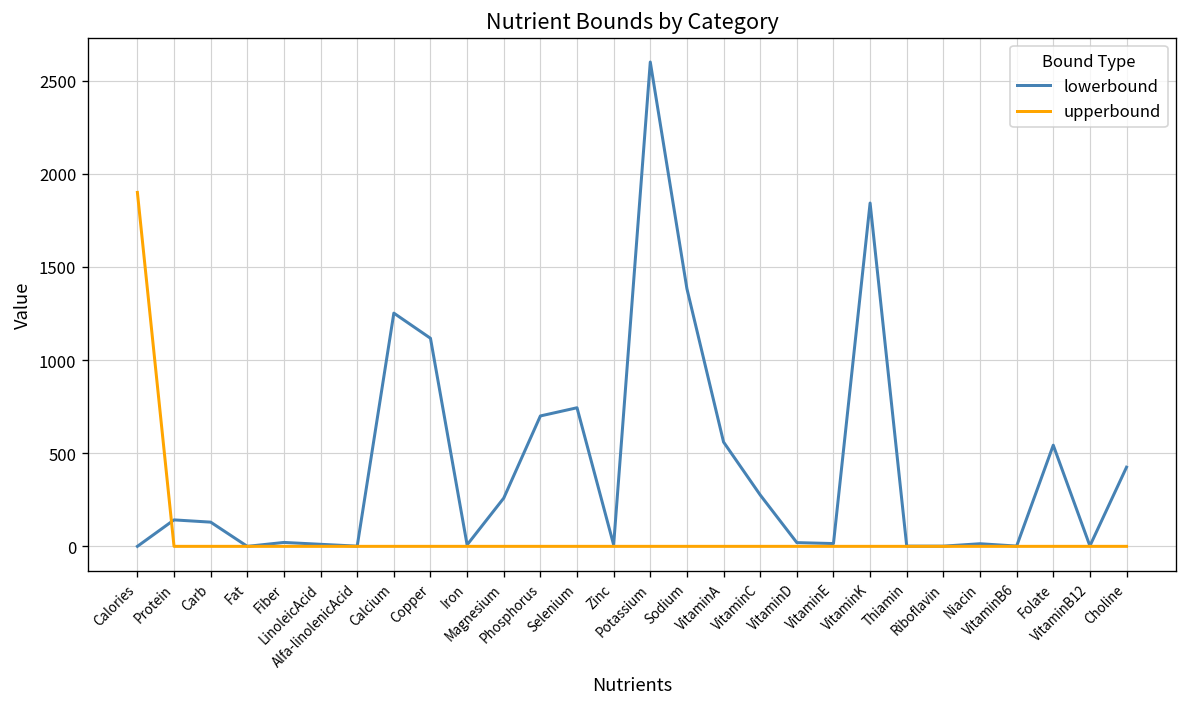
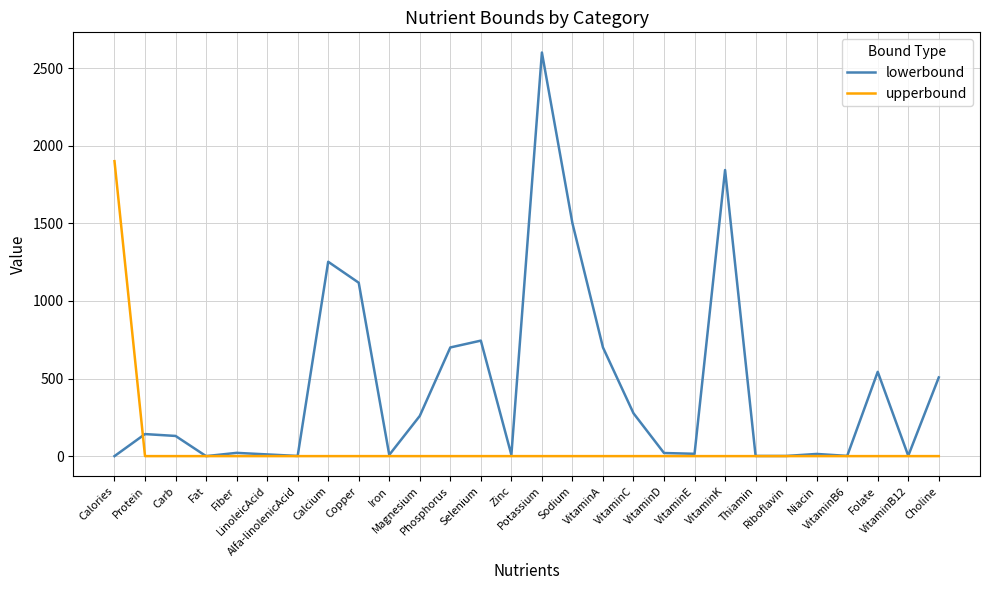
  {
    "lowerbound": {
      "Calories": 0,
      "Protein": 140,
      "Carb": 130,
      "Fiber": 20,
      "Calcium": 1250,
      "Copper": 1120,
      "Magnesium": 260,
      "Phosphorus": 700,
      "Selenium": 740,
      "Potassium": 2600,
-     "Sodium": 1380,
-     "VitaminA": 560,
+     "Sodium": 1500,
+     "VitaminA": 700,
      "VitaminC": 280,
      "VitaminD": 20,
      "VitaminK": 1840,
      "Folate": 540,
-     "Choline": 430
+     "Choline": 510
    },
    "upperbound": {
      "Calories": 1900,
      "Protein": 0,
      "Carb": 0,
      "Fiber": 0,
      "Calcium": 0,
      "Copper": 0,
      "Magnesium": 0,
      "Phosphorus": 0,
      "Selenium": 0,
      "Potassium": 0,
      "Sodium": 0,
      "VitaminA": 0,
      "VitaminC": 0,
      "VitaminD": 0,
      "VitaminK": 0,
      "Folate": 0,
      "Choline": 0
    }
  }
